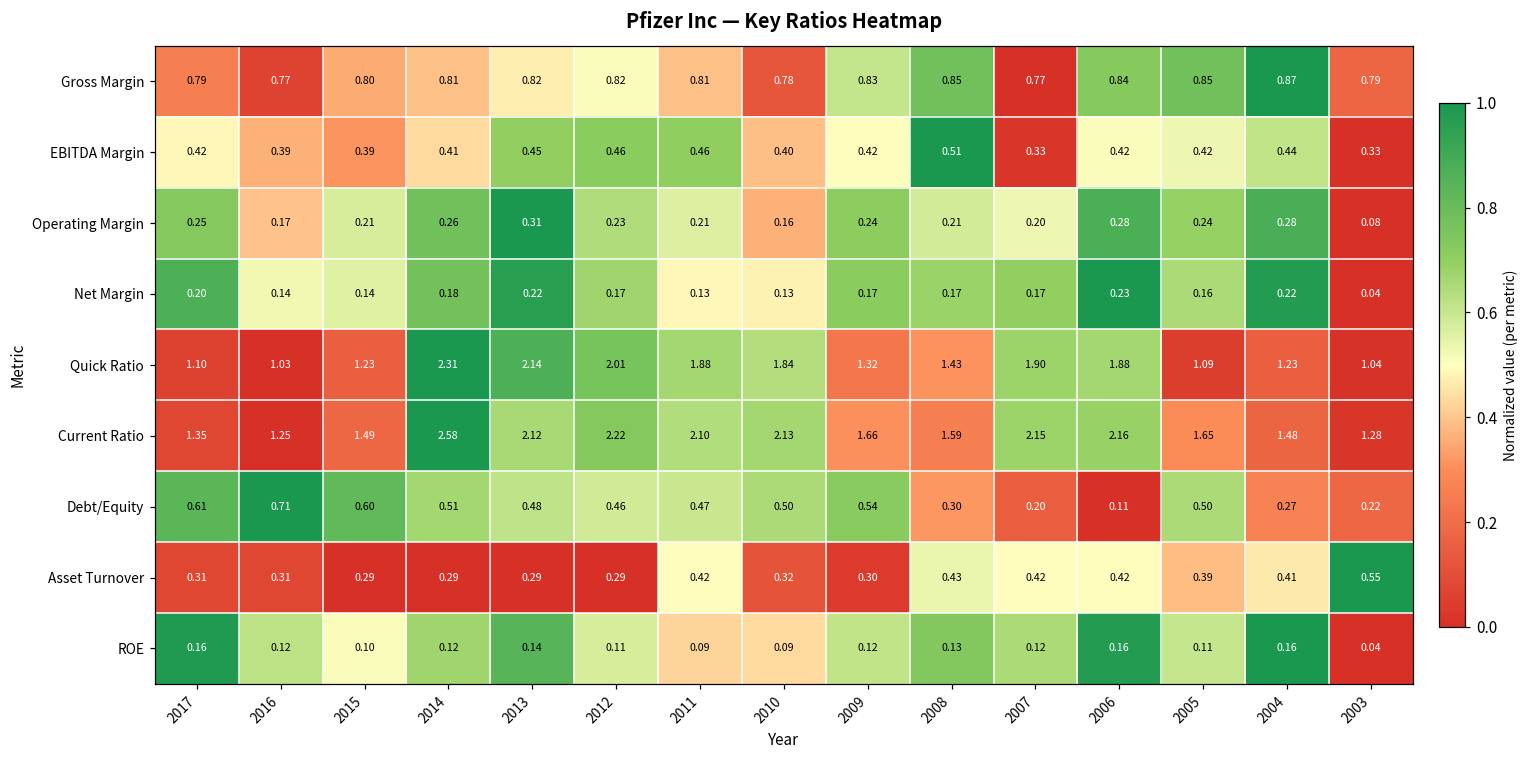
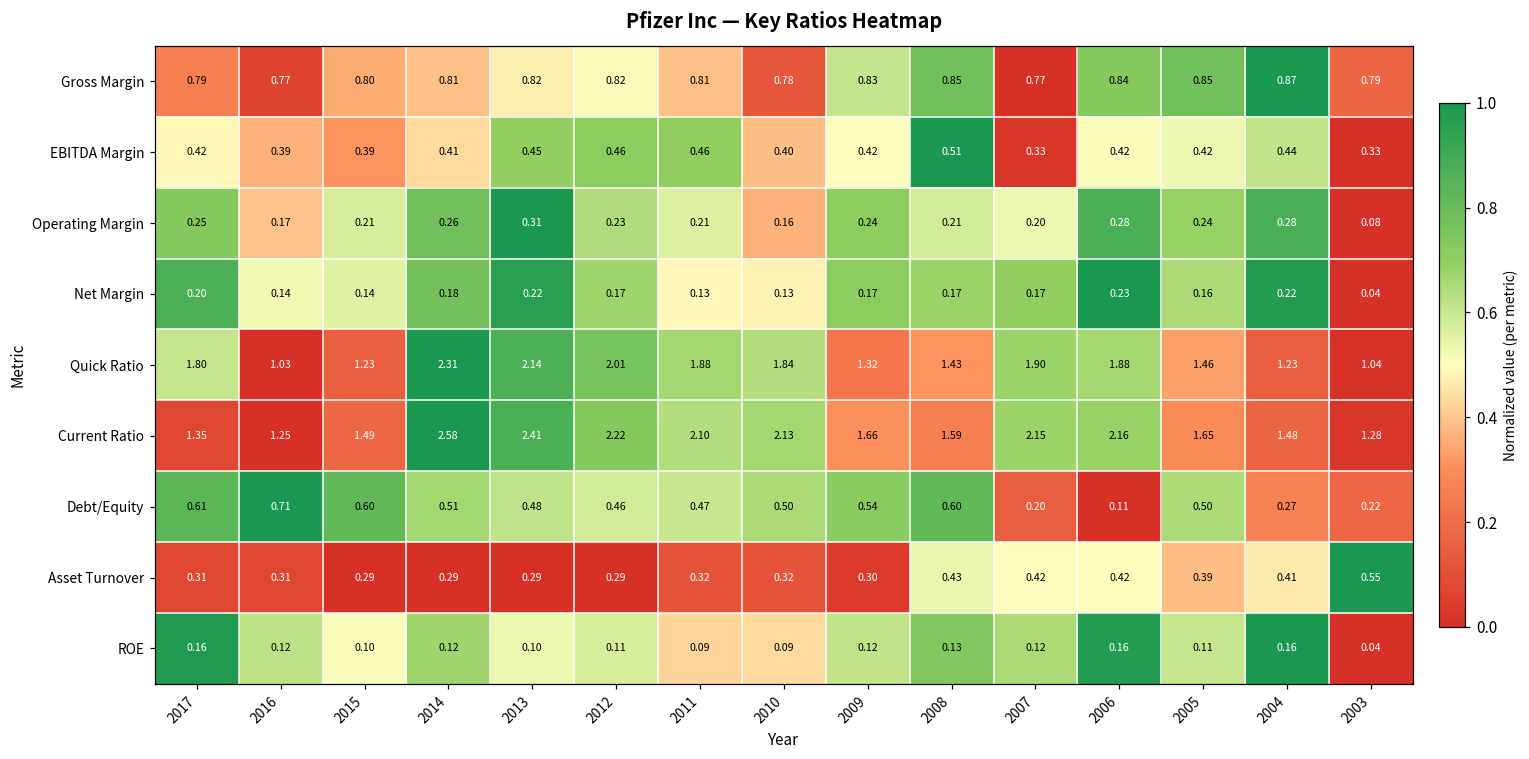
  {
    "Gross Margin": {
      "2017": 0.79,
      "2016": 0.77,
      "2015": 0.80,
      "2014": 0.81,
      "2013": 0.82,
      "2012": 0.82,
      "2011": 0.81,
      "2010": 0.78,
      "2009": 0.83,
      "2008": 0.85,
      "2007": 0.77,
      "2006": 0.84,
      "2005": 0.85,
      "2004": 0.87,
      "2003": 0.79
    },
    "EBITDA Margin": {
      "2017": 0.42,
      "2016": 0.39,
      "2015": 0.39,
      "2014": 0.41,
      "2013": 0.45,
      "2012": 0.46,
      "2011": 0.46,
      "2010": 0.40,
      "2009": 0.42,
      "2008": 0.51,
      "2007": 0.33,
      "2006": 0.42,
      "2005": 0.42,
      "2004": 0.44,
      "2003": 0.33
    },
    "Operating Margin": {
      "2017": 0.25,
      "2016": 0.17,
      "2015": 0.21,
      "2014": 0.26,
      "2013": 0.31,
      "2012": 0.23,
      "2011": 0.21,
      "2010": 0.16,
      "2009": 0.24,
      "2008": 0.21,
      "2007": 0.20,
      "2006": 0.28,
      "2005": 0.24,
      "2004": 0.28,
      "2003": 0.08
    },
    "Net Margin": {
      "2017": 0.20,
      "2016": 0.14,
      "2015": 0.14,
      "2014": 0.18,
      "2013": 0.22,
      "2012": 0.17,
      "2011": 0.13,
      "2010": 0.13,
      "2009": 0.17,
      "2008": 0.17,
      "2007": 0.17,
      "2006": 0.23,
      "2005": 0.16,
      "2004": 0.22,
      "2003": 0.04
    },
    "Quick Ratio": {
-     "2017": 1.10,
+     "2017": 1.80,
      "2016": 1.03,
      "2015": 1.23,
      "2014": 2.31,
      "2013": 2.14,
      "2012": 2.01,
      "2011": 1.88,
      "2010": 1.84,
      "2009": 1.32,
      "2008": 1.43,
      "2007": 1.90,
      "2006": 1.88,
-     "2005": 1.09,
+     "2005": 1.46,
      "2004": 1.23,
      "2003": 1.04
    },
    "Current Ratio": {
      "2017": 1.35,
      "2016": 1.25,
      "2015": 1.49,
      "2014": 2.58,
-     "2013": 2.12,
+     "2013": 2.41,
      "2012": 2.22,
      "2011": 2.10,
      "2010": 2.13,
      "2009": 1.66,
      "2008": 1.59,
      "2007": 2.15,
      "2006": 2.16,
      "2005": 1.65,
      "2004": 1.48,
      "2003": 1.28
    },
    "Debt/Equity": {
      "2017": 0.61,
      "2016": 0.71,
      "2015": 0.60,
      "2014": 0.51,
      "2013": 0.48,
      "2012": 0.46,
      "2011": 0.47,
      "2010": 0.50,
      "2009": 0.54,
-     "2008": 0.30,
+     "2008": 0.60,
      "2007": 0.20,
      "2006": 0.11,
      "2005": 0.50,
      "2004": 0.27,
      "2003": 0.22
    },
    "Asset Turnover": {
      "2017": 0.31,
      "2016": 0.31,
      "2015": 0.29,
      "2014": 0.29,
      "2013": 0.29,
      "2012": 0.29,
-     "2011": 0.42,
+     "2011": 0.32,
      "2010": 0.32,
      "2009": 0.30,
      "2008": 0.43,
      "2007": 0.42,
      "2006": 0.42,
      "2005": 0.39,
      "2004": 0.41,
      "2003": 0.55
    },
    "ROE": {
      "2017": 0.16,
      "2016": 0.12,
      "2015": 0.10,
      "2014": 0.12,
-     "2013": 0.14,
+     "2013": 0.10,
      "2012": 0.11,
      "2011": 0.09,
      "2010": 0.09,
      "2009": 0.12,
      "2008": 0.13,
      "2007": 0.12,
      "2006": 0.16,
      "2005": 0.11,
      "2004": 0.16,
      "2003": 0.04
    }
  }
